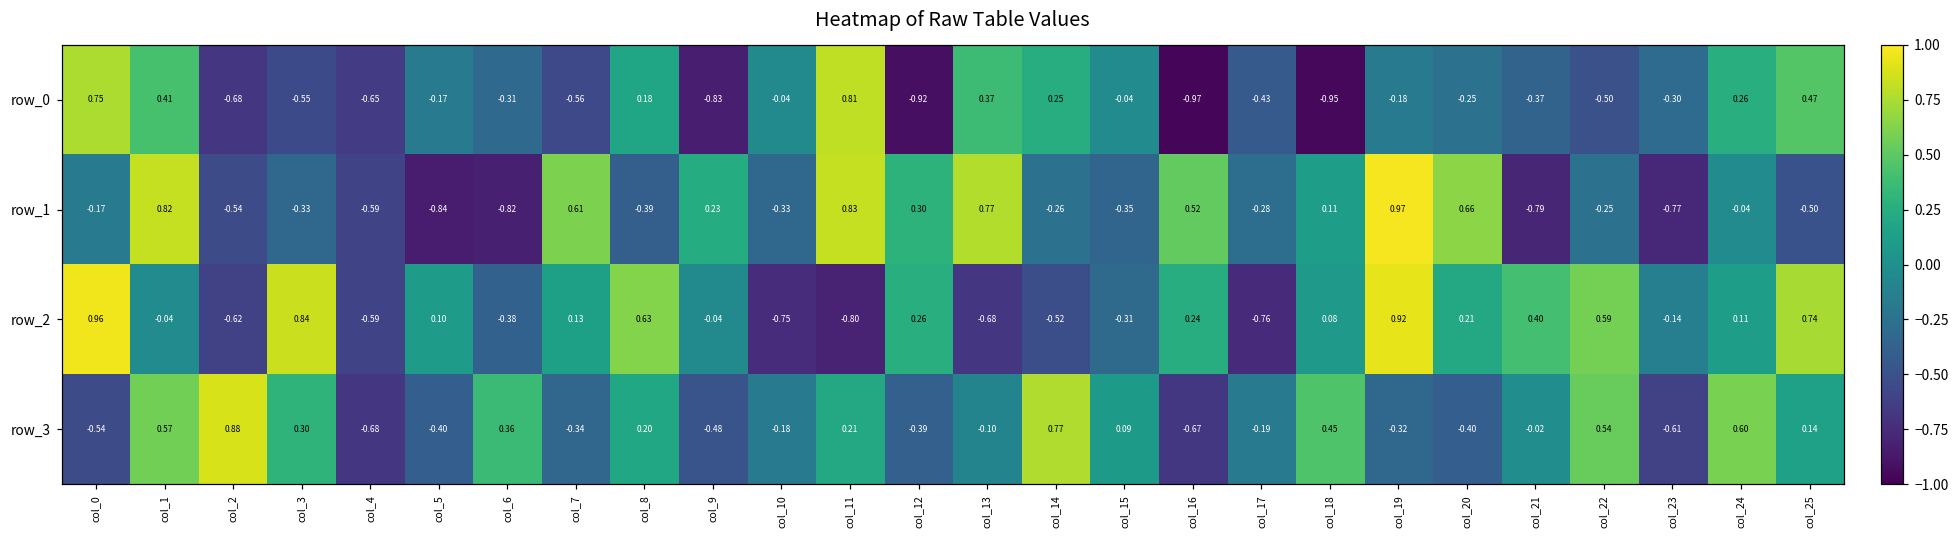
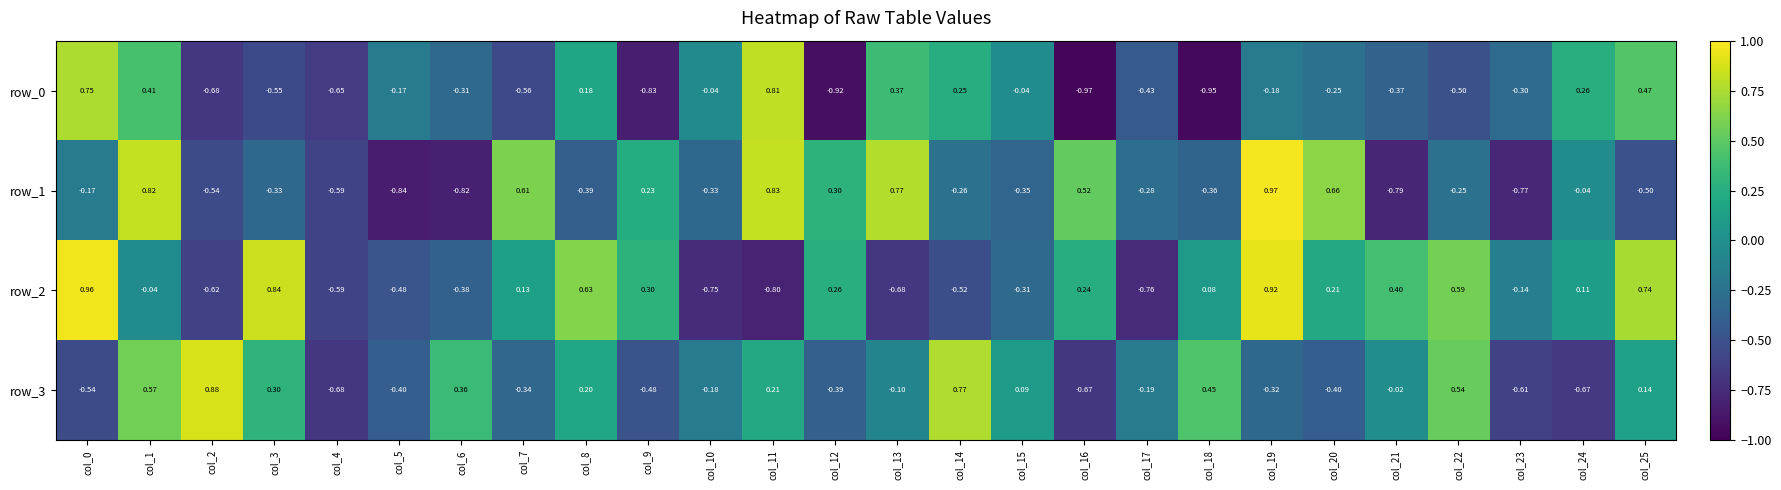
  {
    "row_0": {
      "col_0": 0.75,
      "col_1": 0.41,
      "col_2": -0.68,
      "col_3": -0.55,
      "col_4": -0.65,
      "col_5": -0.17,
      "col_6": -0.31,
      "col_7": -0.56,
      "col_8": 0.18,
      "col_9": -0.83,
      "col_10": -0.04,
      "col_11": 0.81,
      "col_12": -0.92,
      "col_13": 0.37,
      "col_14": 0.25,
      "col_15": -0.04,
      "col_16": -0.97,
      "col_17": -0.43,
      "col_18": -0.95,
      "col_19": -0.18,
      "col_20": -0.25,
      "col_21": -0.37,
      "col_22": -0.50,
      "col_23": -0.30,
      "col_24": 0.26,
      "col_25": 0.47
    },
    "row_1": {
      "col_0": -0.17,
      "col_1": 0.82,
      "col_2": -0.54,
      "col_3": -0.33,
      "col_4": -0.59,
      "col_5": -0.84,
      "col_6": -0.82,
      "col_7": 0.61,
      "col_8": -0.39,
      "col_9": 0.23,
      "col_10": -0.33,
      "col_11": 0.83,
      "col_12": 0.30,
      "col_13": 0.77,
      "col_14": -0.26,
      "col_15": -0.35,
      "col_16": 0.52,
      "col_17": -0.28,
-     "col_18": 0.11,
+     "col_18": -0.36,
      "col_19": 0.97,
      "col_20": 0.66,
      "col_21": -0.79,
      "col_22": -0.25,
      "col_23": -0.77,
      "col_24": -0.04,
      "col_25": -0.50
    },
    "row_2": {
      "col_0": 0.96,
      "col_1": -0.04,
      "col_2": -0.62,
      "col_3": 0.84,
      "col_4": -0.59,
-     "col_5": 0.10,
+     "col_5": -0.48,
      "col_6": -0.38,
      "col_7": 0.13,
      "col_8": 0.63,
-     "col_9": -0.04,
+     "col_9": 0.30,
      "col_10": -0.75,
      "col_11": -0.80,
      "col_12": 0.26,
      "col_13": -0.68,
      "col_14": -0.52,
      "col_15": -0.31,
      "col_16": 0.24,
      "col_17": -0.76,
      "col_18": 0.08,
      "col_19": 0.92,
      "col_20": 0.21,
      "col_21": 0.40,
      "col_22": 0.59,
      "col_23": -0.14,
      "col_24": 0.11,
      "col_25": 0.74
    },
    "row_3": {
      "col_0": -0.54,
      "col_1": 0.57,
      "col_2": 0.88,
      "col_3": 0.30,
      "col_4": -0.68,
      "col_5": -0.40,
      "col_6": 0.36,
      "col_7": -0.34,
      "col_8": 0.20,
      "col_9": -0.48,
      "col_10": -0.18,
      "col_11": 0.21,
      "col_12": -0.39,
      "col_13": -0.10,
      "col_14": 0.77,
      "col_15": 0.09,
      "col_16": -0.67,
      "col_17": -0.19,
      "col_18": 0.45,
      "col_19": -0.32,
      "col_20": -0.40,
      "col_21": -0.02,
      "col_22": 0.54,
      "col_23": -0.61,
-     "col_24": 0.60,
+     "col_24": -0.67,
      "col_25": 0.14
    }
  }
